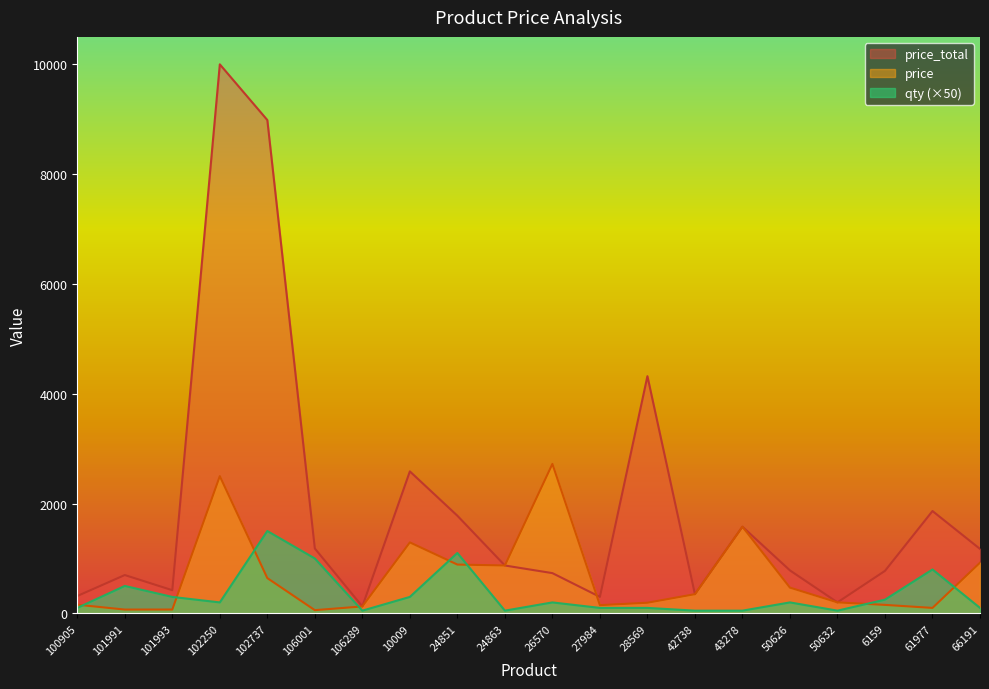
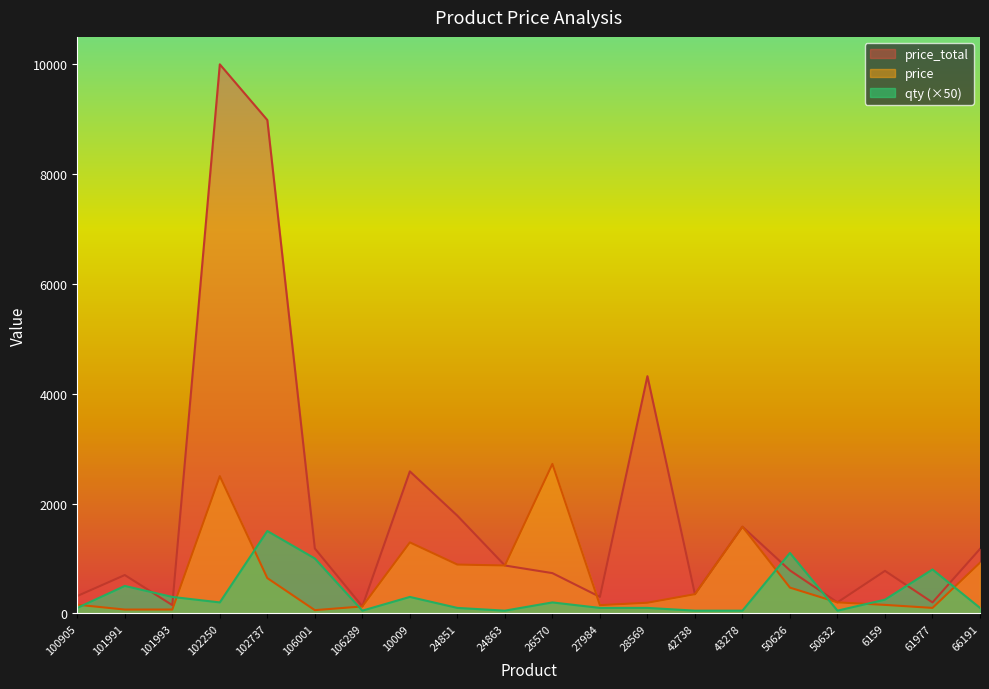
  {
    "price_total": {
      "100905": 300,
      "101991": 700,
-     "101993": 400,
+     "101993": 200,
      "102250": 10000,
      "102737": 9000,
      "106001": 1200,
      "10009": 2600,
      "24851": 1800,
      "26570": 700,
      "27984": 300,
      "28569": 4300,
      "50626": 800,
      "6159": 800,
-     "61977": 1900,
+     "61977": 200,
      "66191": 1200
    },
    "price": {
      "100905": 200,
      "101991": 100,
      "101993": 100,
      "102250": 2500,
      "102737": 600,
      "106001": 100,
      "10009": 1300,
      "24851": 900,
      "26570": 2700,
      "27984": 200,
      "28569": 200,
      "50626": 500,
      "6159": 200,
      "61977": 100,
      "66191": 900
    },
    "qty (×50)": {
      "100905": 100,
      "101991": 500,
      "101993": 300,
      "102250": 200,
      "102737": 1500,
      "106001": 1000,
      "106289": 100,
      "10009": 300,
-     "24851": 1100,
+     "24851": 100,
      "24863": 100,
      "26570": 200,
      "27984": 100,
      "28569": 100,
      "42738": 100,
      "43278": 100,
-     "50626": 200,
+     "50626": 1100,
      "50632": 100,
      "6159": 300,
      "61977": 800,
      "66191": 100
    }
  }
